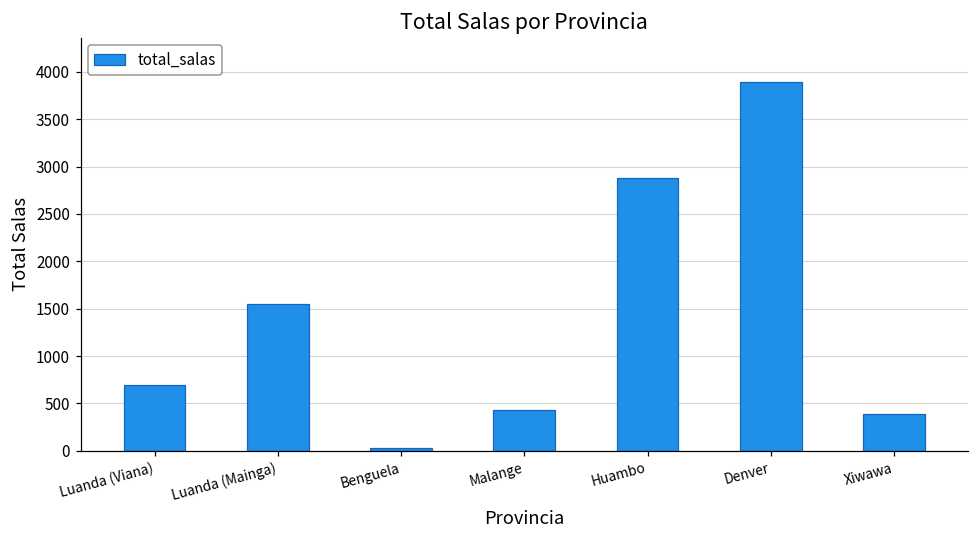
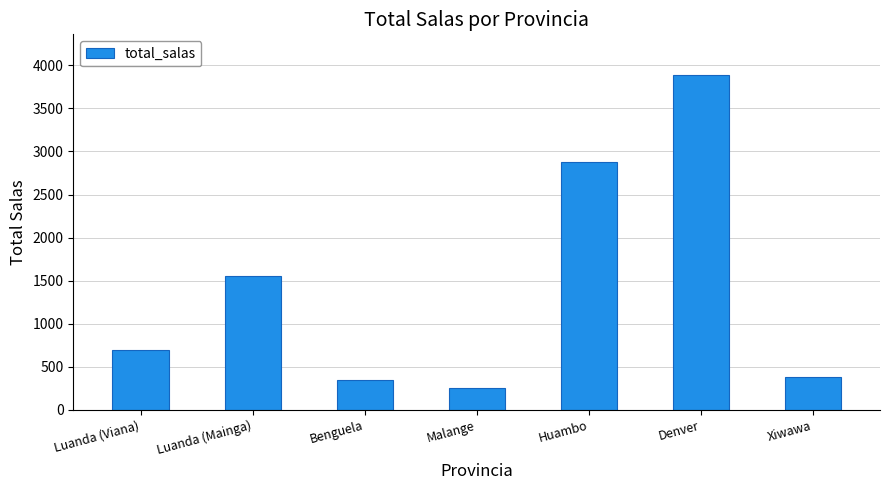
  {
    "Luanda (Viana)": 700,
    "Luanda (Mainga)": 1600,
-   "Benguela": 0,
-   "Malange": 400,
+   "Benguela": 300,
+   "Malange": 300,
    "Huambo": 2900,
    "Denver": 3900,
    "Xiwawa": 400
  }
